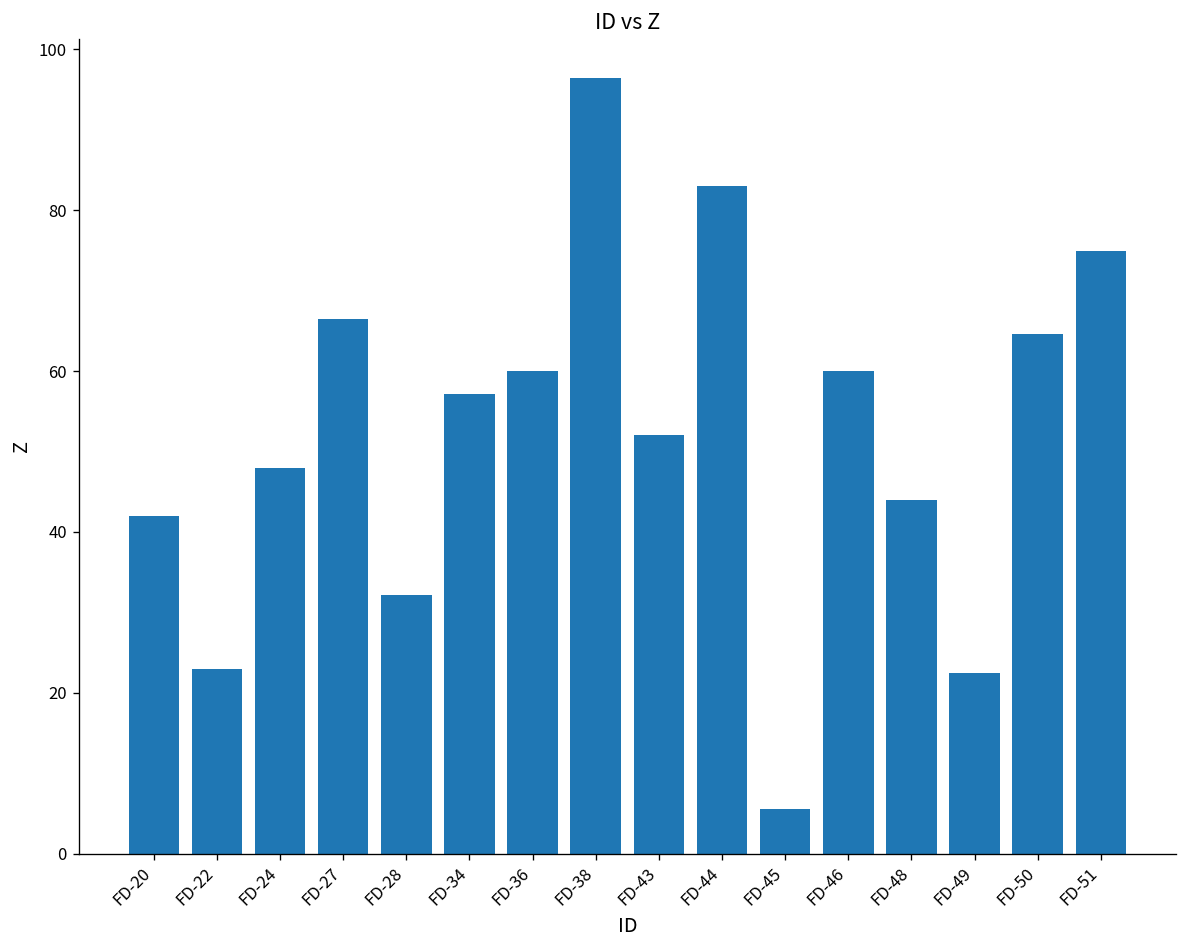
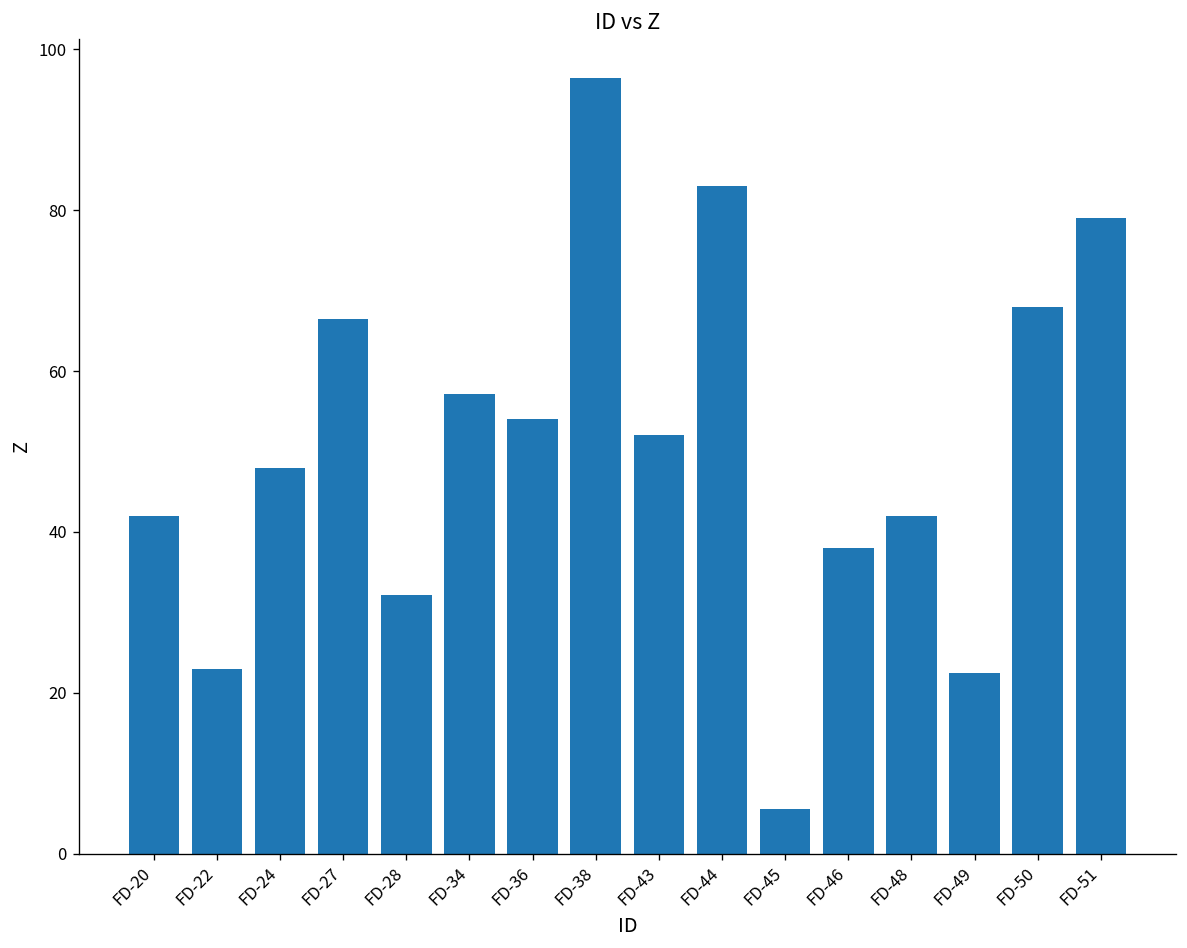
  {
    "FD-20": 42,
    "FD-22": 23,
    "FD-24": 48,
    "FD-27": 67,
    "FD-28": 32,
    "FD-34": 57,
-   "FD-36": 60,
+   "FD-36": 54,
    "FD-38": 97,
    "FD-43": 52,
    "FD-44": 83,
    "FD-45": 6,
-   "FD-46": 60,
-   "FD-48": 44,
+   "FD-46": 38,
+   "FD-48": 42,
    "FD-49": 23,
-   "FD-50": 65,
-   "FD-51": 75
+   "FD-50": 68,
+   "FD-51": 79
  }
